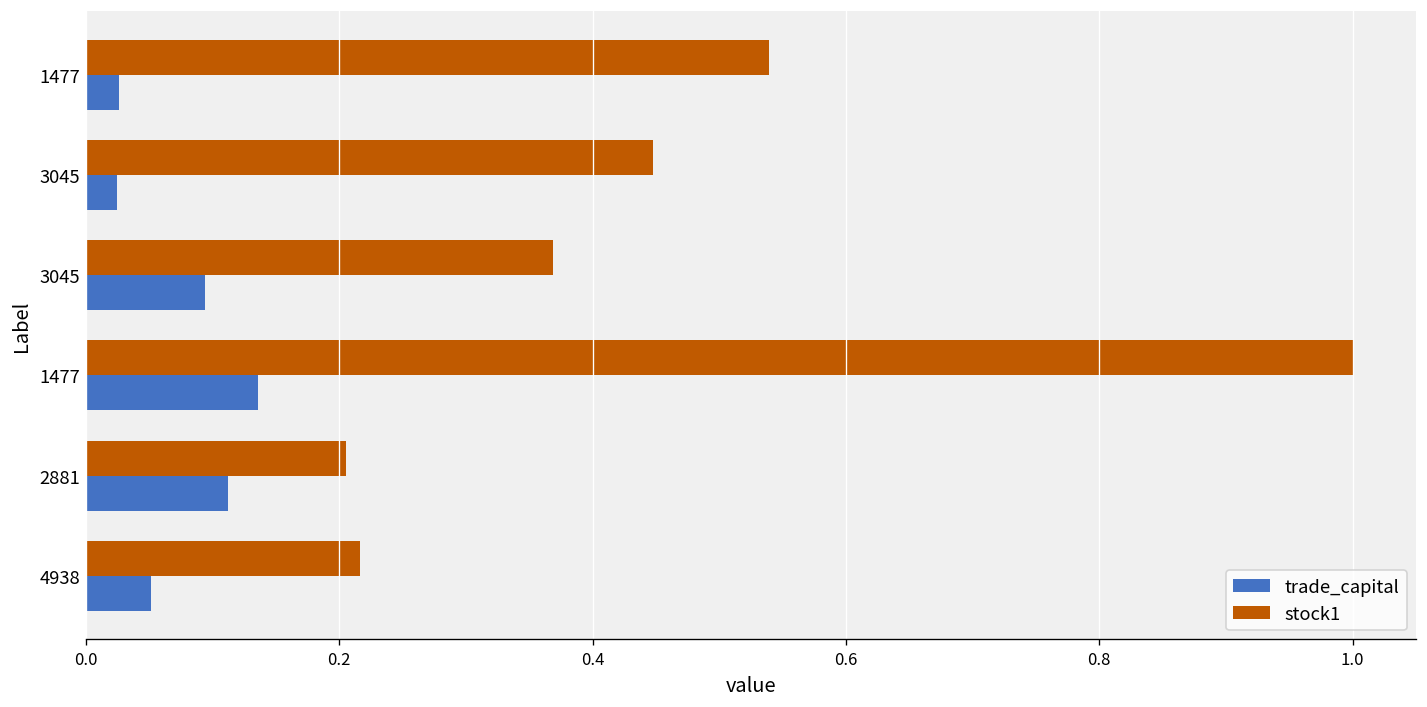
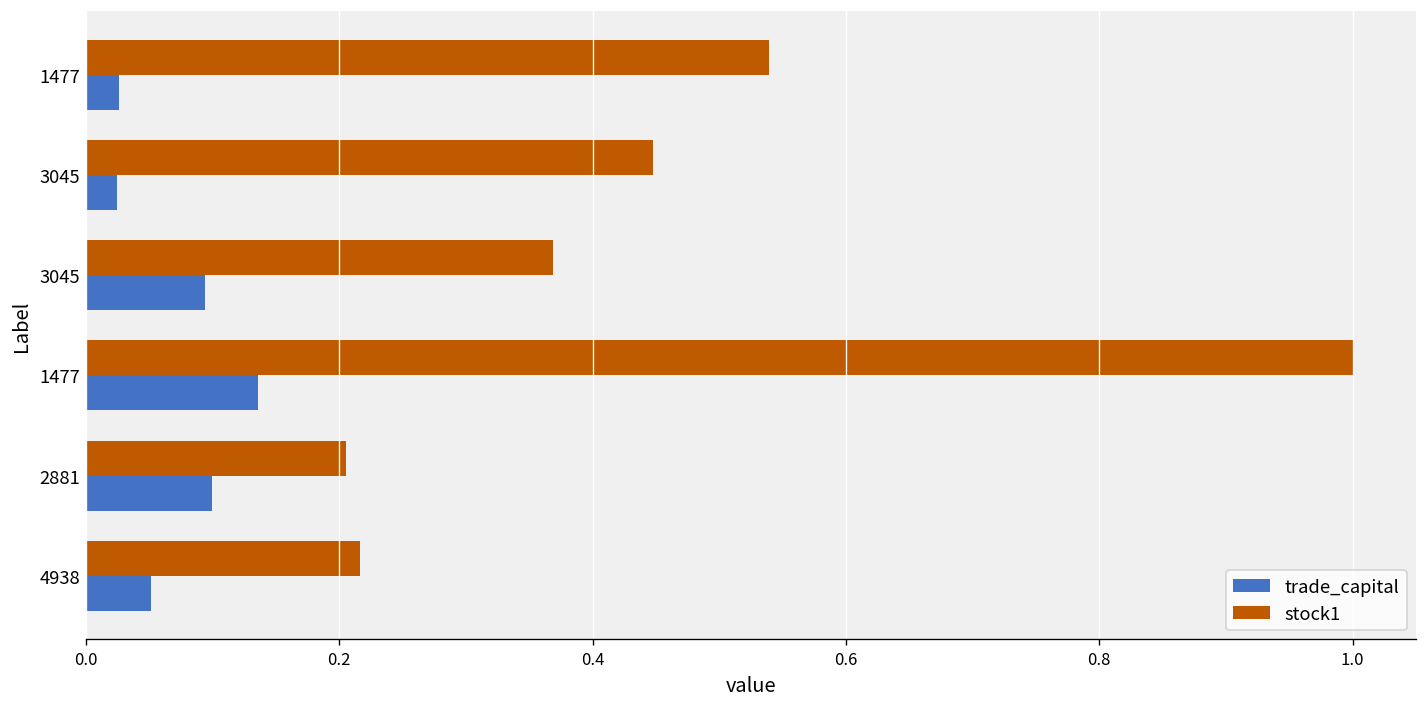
  {
    "trade_capital": {
-     "2881": 0.112,
+     "2881": 0.100,
      "4938": 0.051
    },
    "stock1": {
      "2881": 0.205,
      "4938": 0.217
    }
  }
